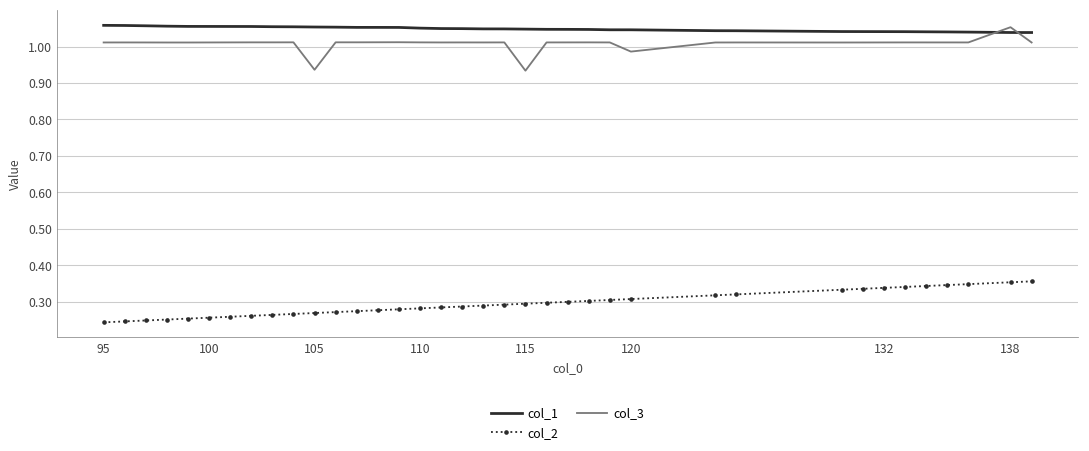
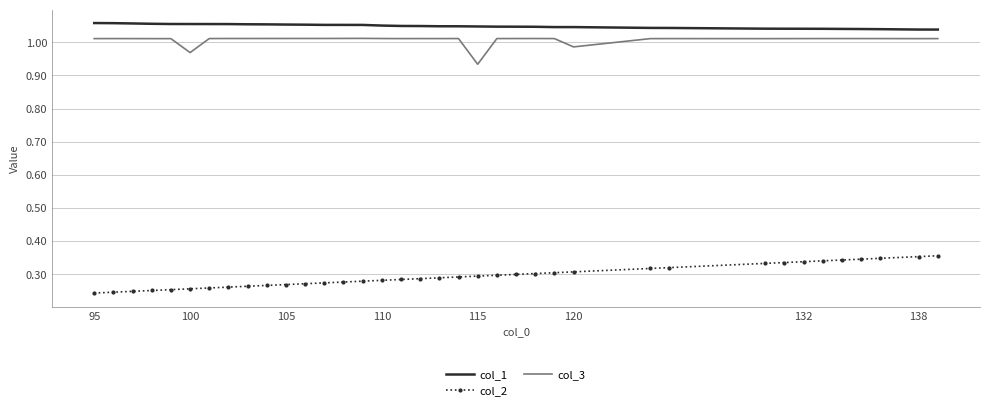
  {
    "col_3": {
      "95": 1.01,
-     "100": 1.01,
-     "105": 0.94,
+     "100": 0.97,
+     "105": 1.01,
      "110": 1.01,
      "115": 0.93,
      "120": 0.99,
      "132": 1.01,
-     "138": 1.05
+     "138": 1.01
    }
  }
